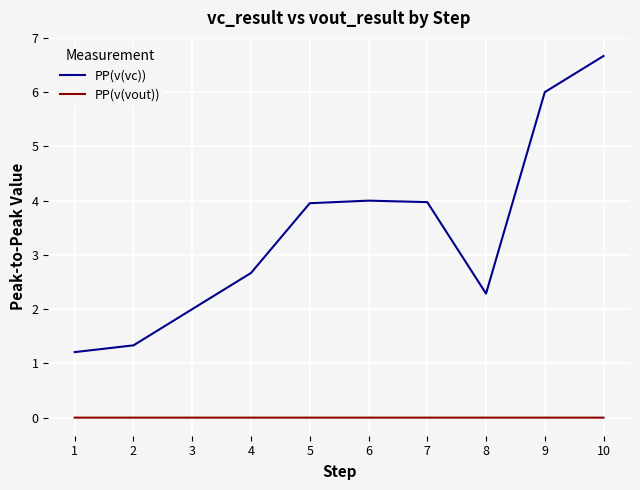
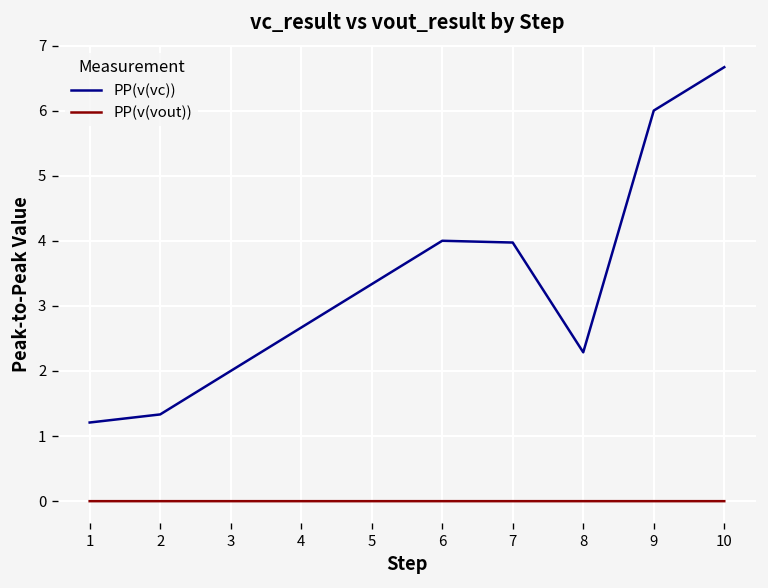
  {
    "PP(v(vc))": {
      "1": 1.2,
      "2": 1.3,
      "3": 2.0,
      "4": 2.7,
-     "5": 4.0,
+     "5": 3.3,
      "6": 4.0,
      "7": 4.0,
      "8": 2.3,
      "9": 6.0,
      "10": 6.7
    },
    "PP(v(vout))": {
      "1": 0.0,
      "2": 0.0,
      "3": 0.0,
      "4": 0.0,
      "5": 0.0,
      "6": 0.0,
      "7": 0.0,
      "8": 0.0,
      "9": 0.0,
      "10": 0.0
    }
  }
